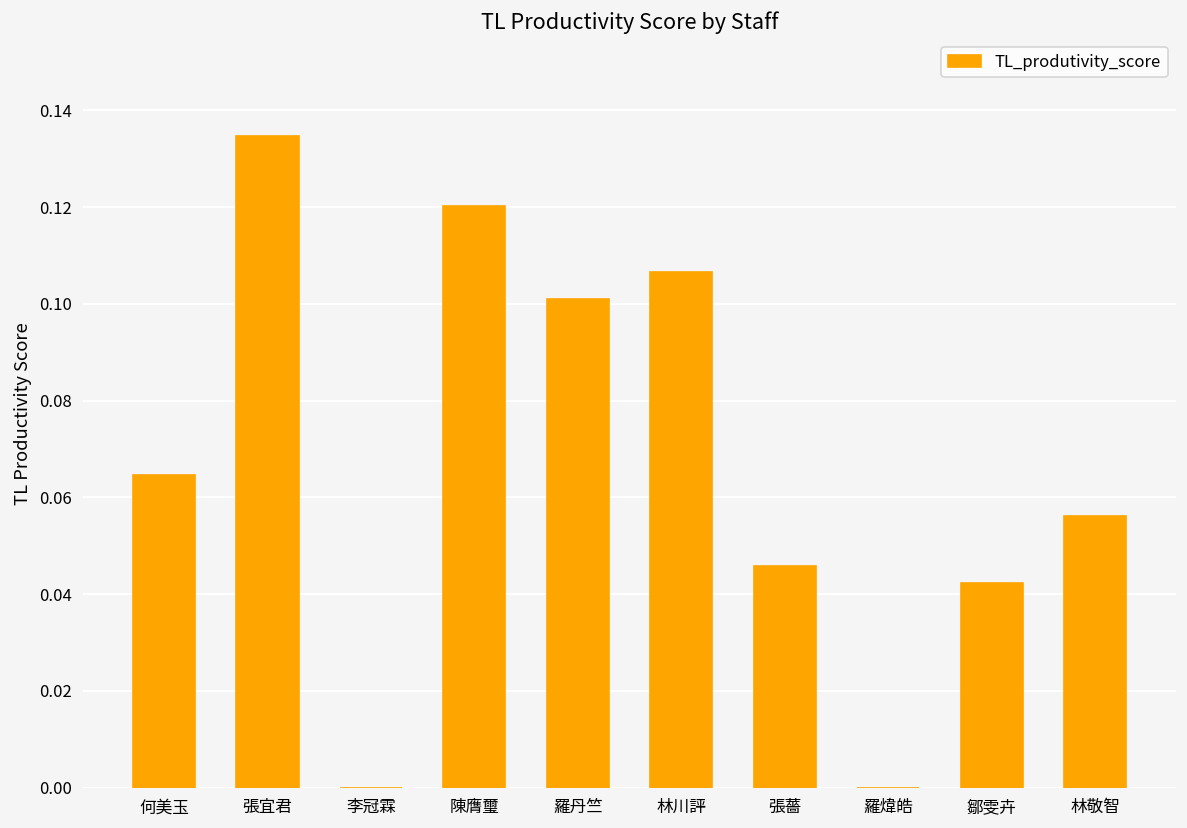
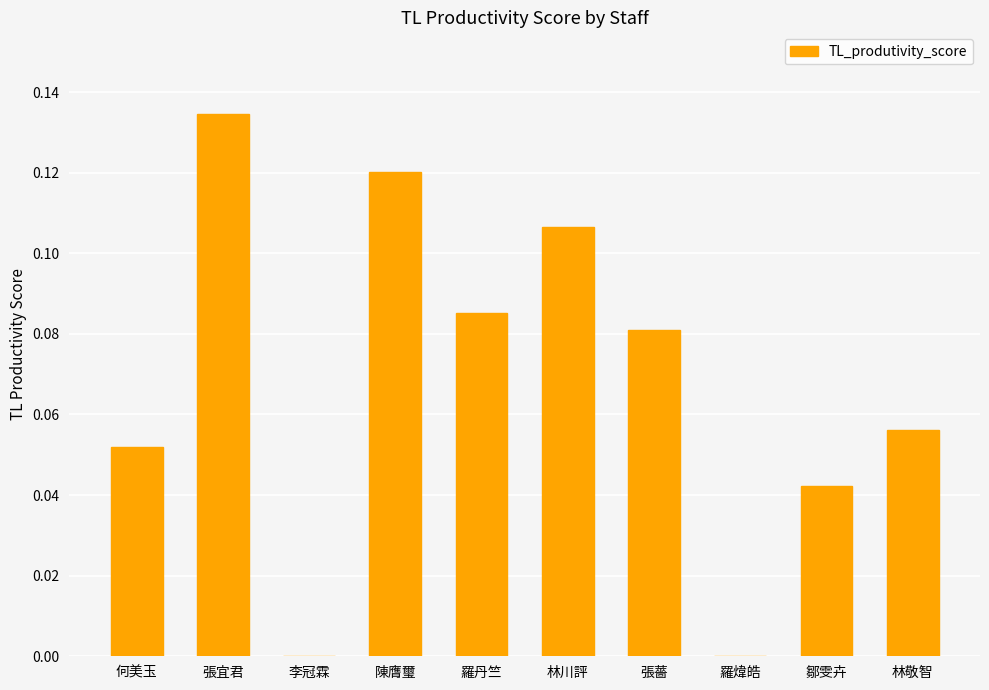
  {
-   "何美玉": 0.065,
+   "何美玉": 0.052,
    "張宜君": 0.135,
    "李冠霖": 0.000,
    "陳膺璽": 0.120,
-   "羅丹竺": 0.101,
+   "羅丹竺": 0.085,
    "林川評": 0.106,
-   "張薔": 0.046,
+   "張薔": 0.081,
    "羅煒皓": 0.000,
    "鄒雯卉": 0.042,
    "林敬智": 0.056
  }
